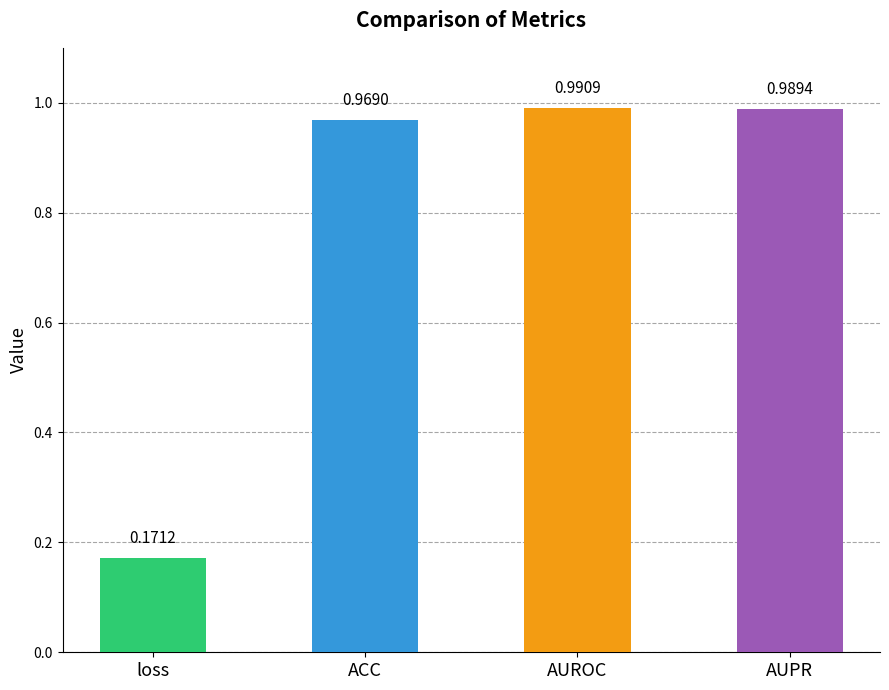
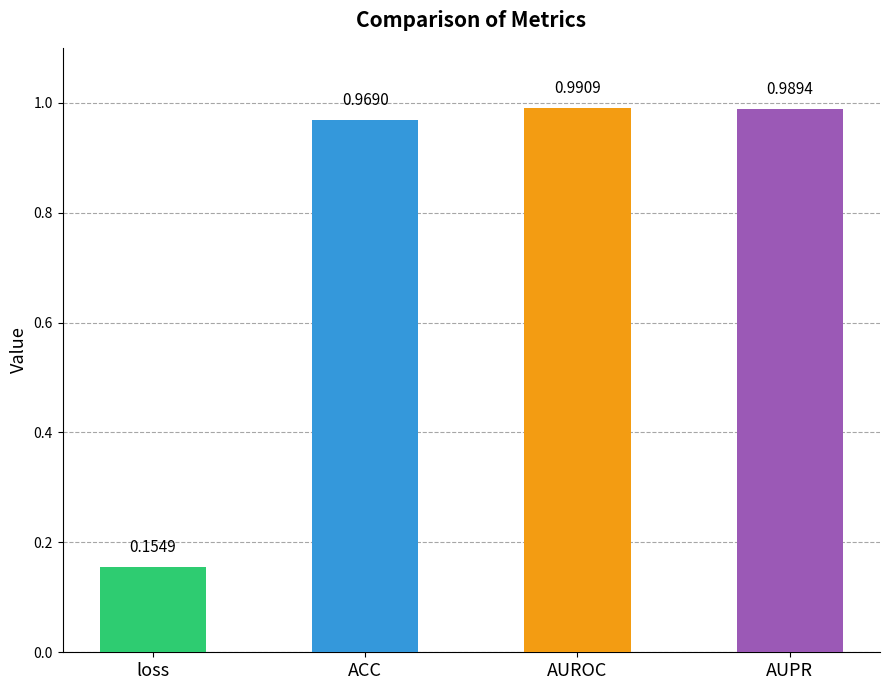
  {
-   "loss": 0.1712,
+   "loss": 0.1549,
    "ACC": 0.9690,
    "AUROC": 0.9909,
    "AUPR": 0.9894
  }
